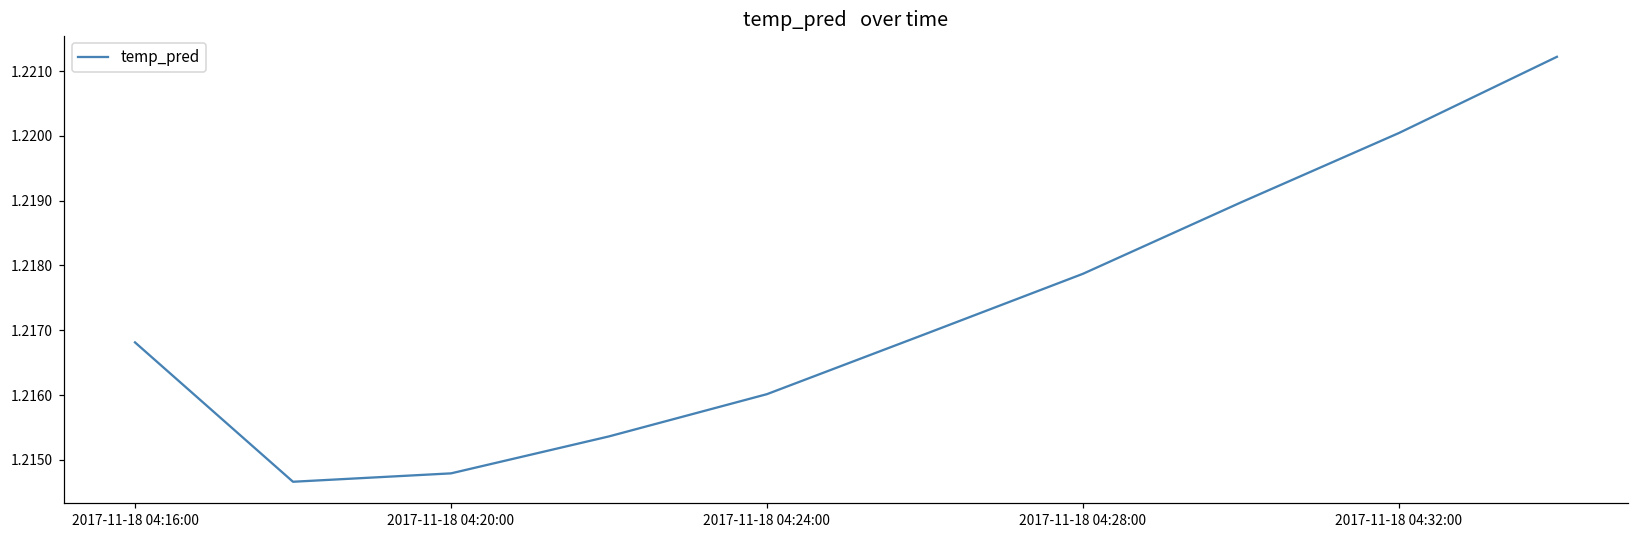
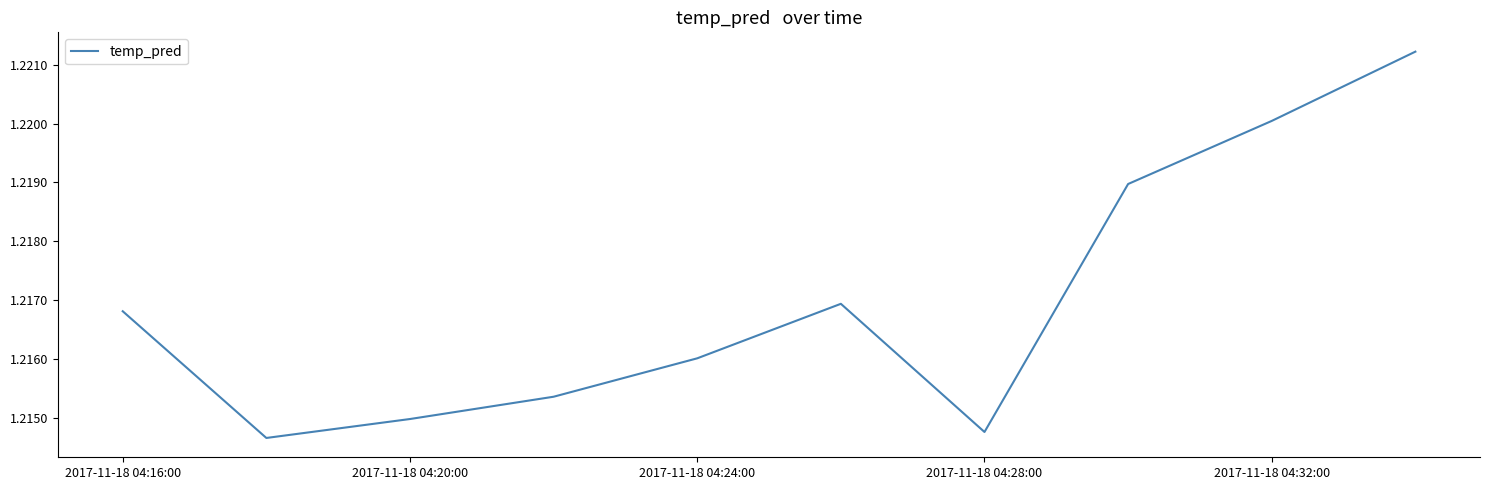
  {
    "2017-11-18 04:16:00": 1.2168,
-   "2017-11-18 04:20:00": 1.2148,
+   "2017-11-18 04:20:00": 1.2150,
    "2017-11-18 04:24:00": 1.2160,
-   "2017-11-18 04:28:00": 1.2179,
+   "2017-11-18 04:28:00": 1.2148,
    "2017-11-18 04:32:00": 1.2200
  }
